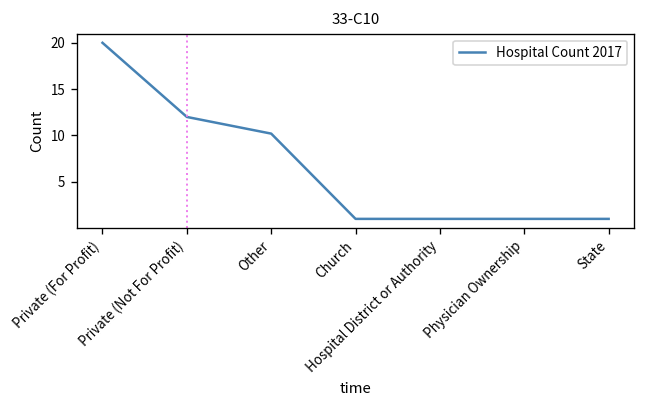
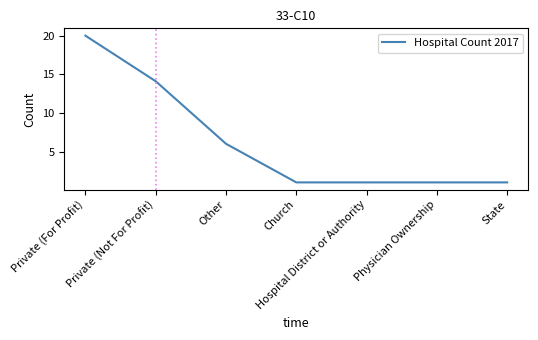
  {
    "Private (For Profit)": 20,
-   "Private (Not For Profit)": 12,
-   "Other": 10,
+   "Private (Not For Profit)": 14,
+   "Other": 6,
    "Church": 1,
    "Hospital District or Authority": 1,
    "Physician Ownership": 1,
    "State": 1
  }
